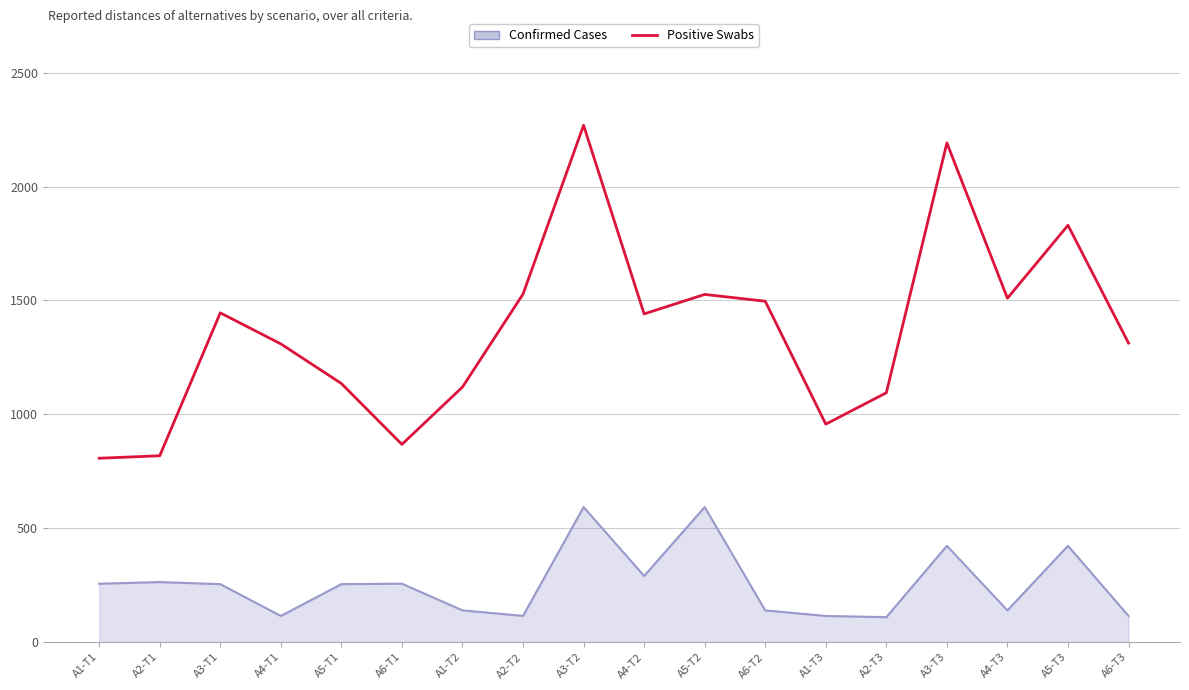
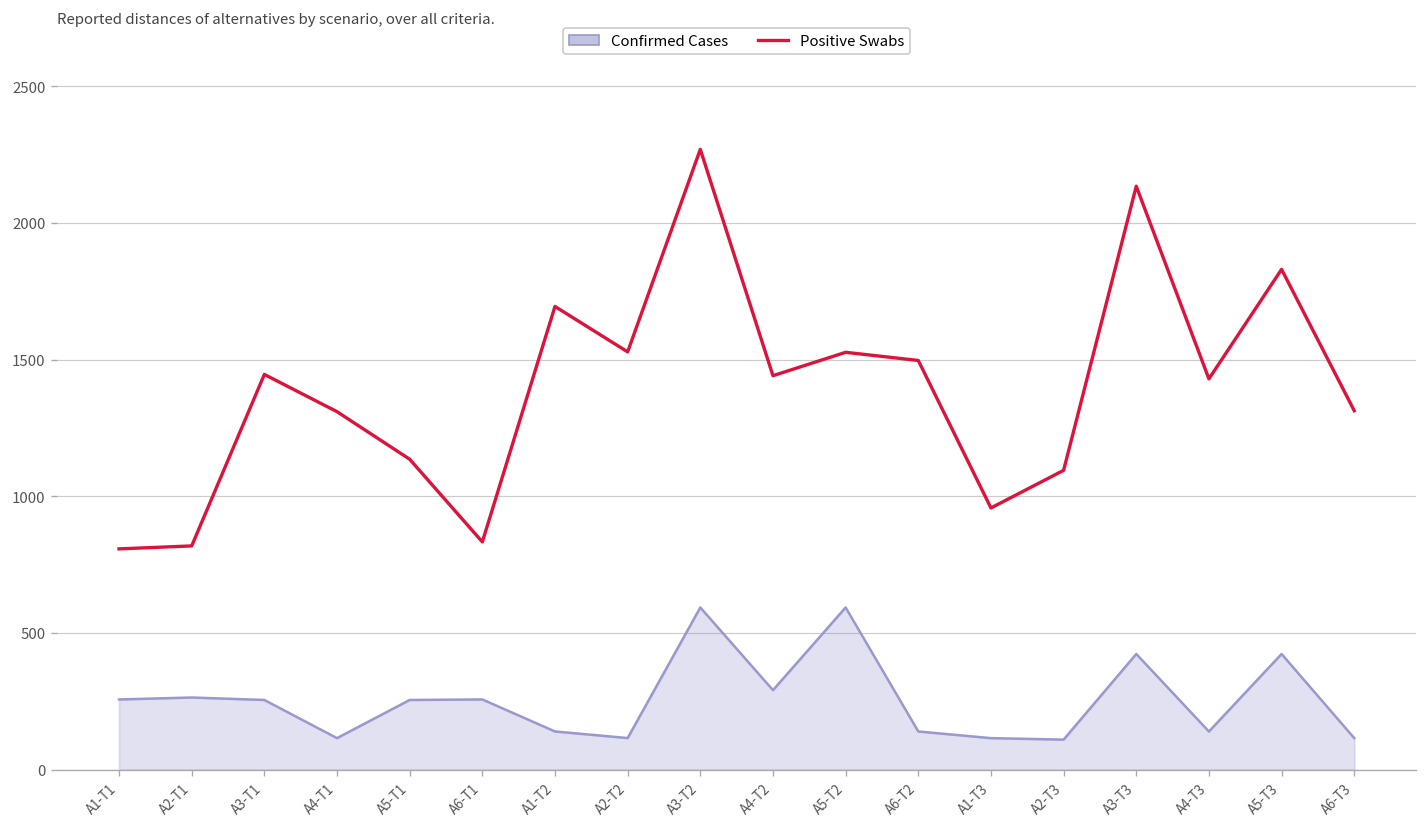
  {
    "Positive Swabs": {
      "A1-T1": 810,
      "A2-T1": 820,
      "A3-T1": 1450,
      "A4-T1": 1310,
      "A5-T1": 1140,
-     "A6-T1": 870,
-     "A1-T2": 1120,
+     "A6-T1": 830,
+     "A1-T2": 1690,
      "A2-T2": 1530,
      "A3-T2": 2270,
      "A4-T2": 1440,
      "A5-T2": 1530,
      "A6-T2": 1500,
      "A1-T3": 960,
      "A2-T3": 1090,
-     "A3-T3": 2190,
-     "A4-T3": 1510,
+     "A3-T3": 2130,
+     "A4-T3": 1430,
      "A5-T3": 1830,
      "A6-T3": 1310
    }
  }
